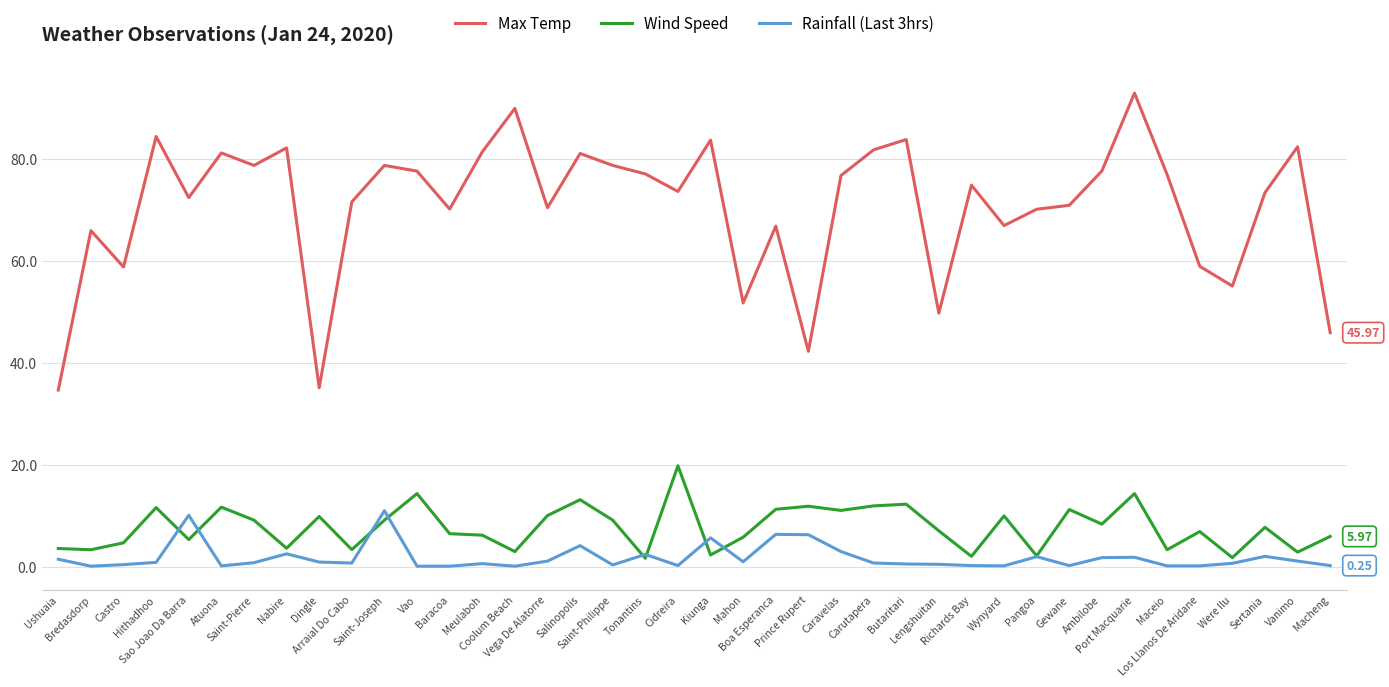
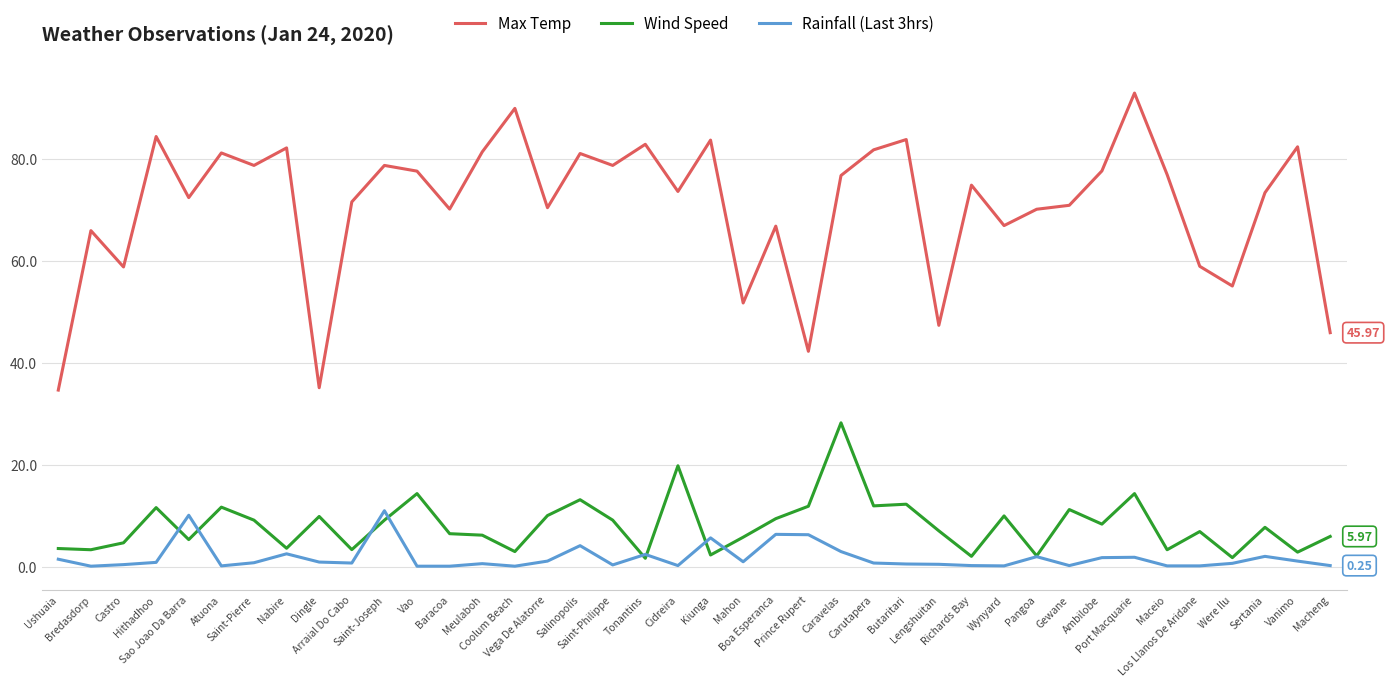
  {
    "Max Temp": {
      "Ushuaia": 35,
      "Bredasdorp": 66,
      "Castro": 59,
      "Hithadhoo": 84,
      "Sao Joao Da Barra": 72,
      "Atuona": 81,
      "Saint-Pierre": 79,
      "Nabire": 82,
      "Dingle": 35,
      "Arraial Do Cabo": 72,
      "Saint-Joseph": 79,
      "Vao": 78,
      "Baracoa": 70,
      "Meulaboh": 81,
      "Coolum Beach": 90,
      "Vega De Alatorre": 71,
      "Salinopolis": 81,
      "Saint-Philippe": 79,
-     "Tonantins": 77,
+     "Tonantins": 83,
      "Cidreira": 74,
      "Kiunga": 84,
      "Mahon": 52,
      "Boa Esperanca": 67,
      "Prince Rupert": 42,
      "Caravelas": 77,
      "Carutapera": 82,
      "Butaritari": 84,
-     "Lengshuitan": 50,
+     "Lengshuitan": 47,
      "Richards Bay": 75,
      "Wynyard": 67,
      "Pangoa": 70,
      "Gewane": 71,
      "Ambilobe": 78,
      "Port Macquarie": 93,
      "Maceio": 77,
      "Los Llanos De Aridane": 59,
      "Were Ilu": 55,
      "Sertania": 73,
      "Vanimo": 82
    },
    "Wind Speed": {
      "Ushuaia": 4,
      "Bredasdorp": 3,
      "Castro": 5,
      "Hithadhoo": 12,
      "Sao Joao Da Barra": 5,
      "Atuona": 12,
      "Saint-Pierre": 9,
      "Nabire": 4,
      "Dingle": 10,
      "Arraial Do Cabo": 3,
      "Saint-Joseph": 9,
      "Vao": 14,
      "Baracoa": 7,
      "Meulaboh": 6,
      "Coolum Beach": 3,
      "Vega De Alatorre": 10,
      "Salinopolis": 13,
      "Saint-Philippe": 9,
      "Tonantins": 2,
      "Cidreira": 20,
      "Kiunga": 2,
      "Mahon": 6,
-     "Boa Esperanca": 11,
+     "Boa Esperanca": 9,
      "Prince Rupert": 12,
-     "Caravelas": 11,
+     "Caravelas": 28,
      "Carutapera": 12,
      "Butaritari": 12,
      "Lengshuitan": 7,
      "Richards Bay": 2,
      "Wynyard": 10,
      "Gewane": 11,
      "Ambilobe": 8,
      "Port Macquarie": 14,
      "Maceio": 3,
      "Los Llanos De Aridane": 7,
      "Were Ilu": 2,
      "Sertania": 8,
      "Vanimo": 3
    },
    "Rainfall (Last 3hrs)": {
      "Ushuaia": 2,
      "Bredasdorp": 0,
      "Castro": 0,
      "Hithadhoo": 1,
      "Sao Joao Da Barra": 10,
      "Atuona": 0,
      "Saint-Pierre": 1,
      "Nabire": 3,
      "Dingle": 1,
      "Arraial Do Cabo": 1,
      "Saint-Joseph": 11,
      "Vao": 0,
      "Baracoa": 0,
      "Meulaboh": 1,
      "Coolum Beach": 0,
      "Vega De Alatorre": 1,
      "Salinopolis": 4,
      "Saint-Philippe": 0,
      "Tonantins": 2,
      "Cidreira": 0,
      "Kiunga": 6,
      "Mahon": 1,
      "Boa Esperanca": 6,
      "Prince Rupert": 6,
      "Caravelas": 3,
      "Carutapera": 1,
      "Butaritari": 1,
      "Lengshuitan": 1,
      "Richards Bay": 0,
      "Wynyard": 0,
      "Gewane": 0,
      "Ambilobe": 2,
      "Port Macquarie": 2,
      "Maceio": 0,
      "Los Llanos De Aridane": 0,
      "Were Ilu": 1,
      "Sertania": 2,
      "Vanimo": 1
    }
  }
